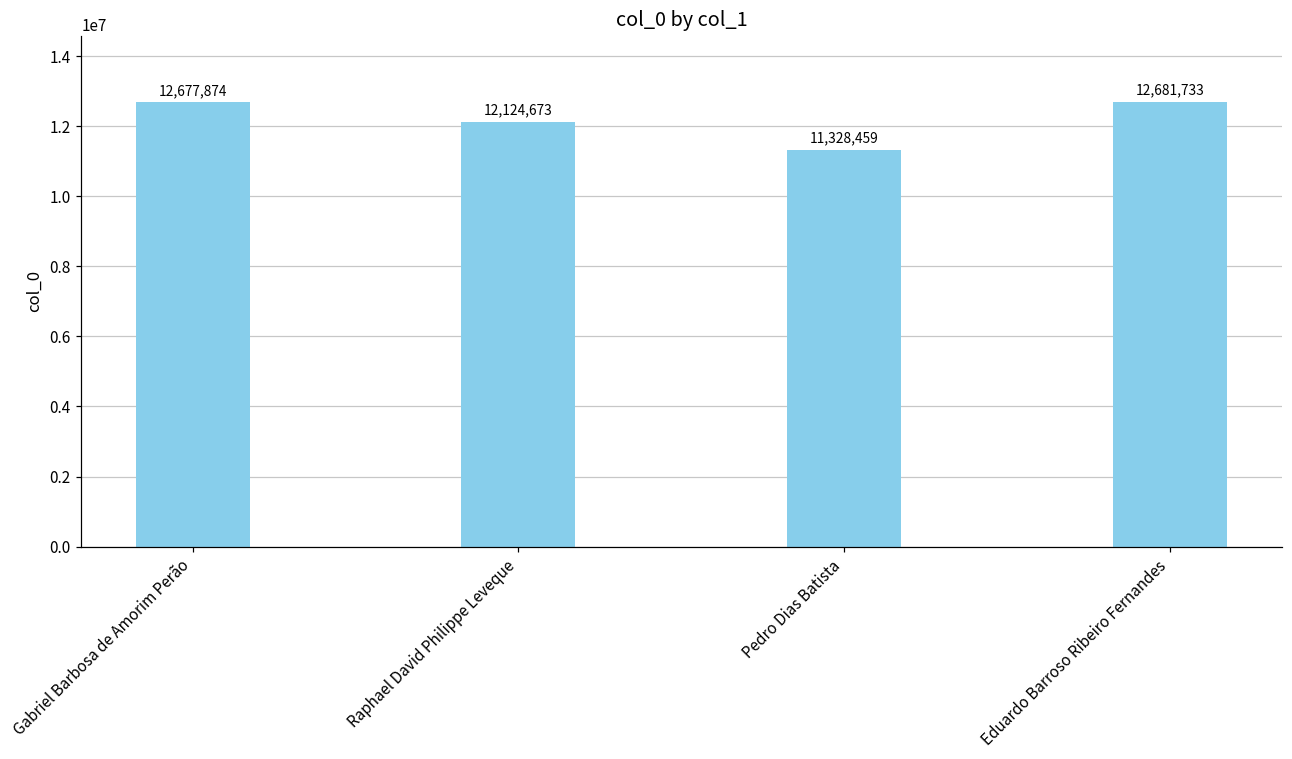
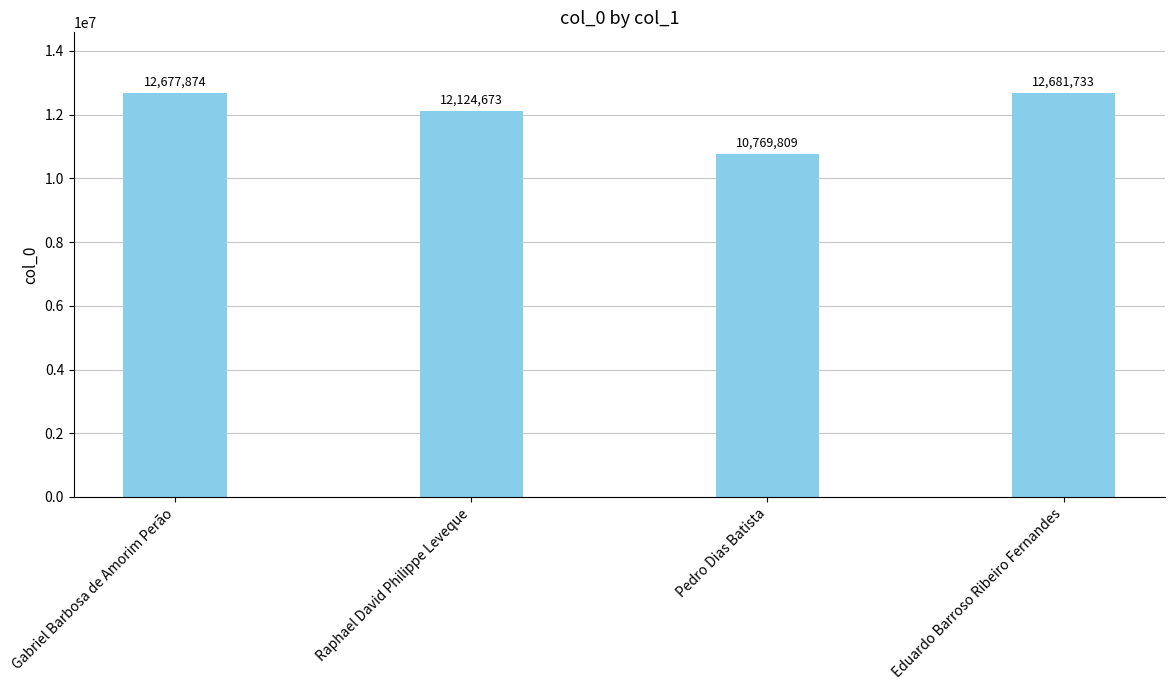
  {
    "Gabriel Barbosa de Amorim Perão": "12,677,874",
    "Raphael David Philippe Leveque": "12,124,673",
-   "Pedro Dias Batista": "11,328,459",
+   "Pedro Dias Batista": "10,769,809",
    "Eduardo Barroso Ribeiro Fernandes": "12,681,733"
  }
